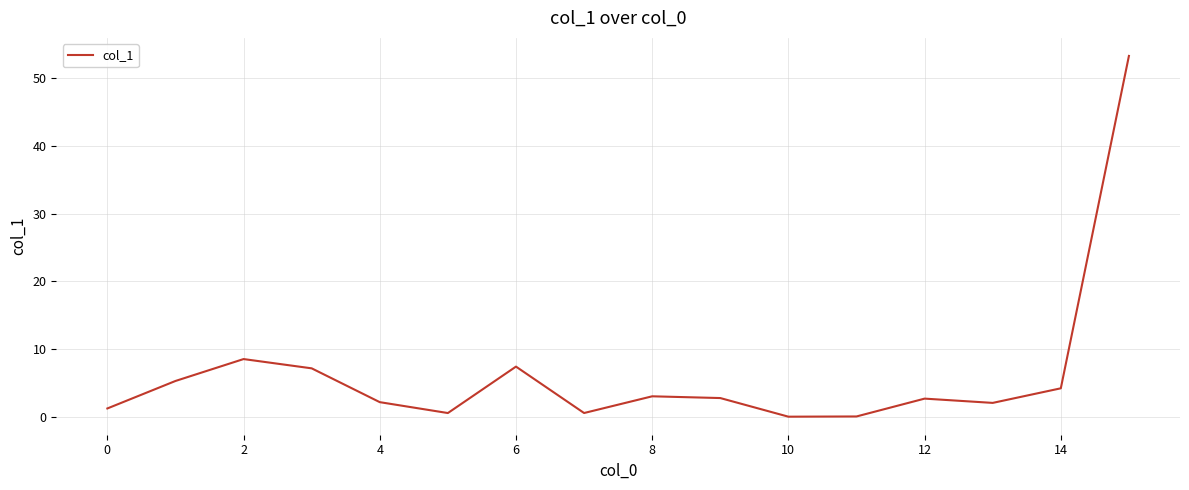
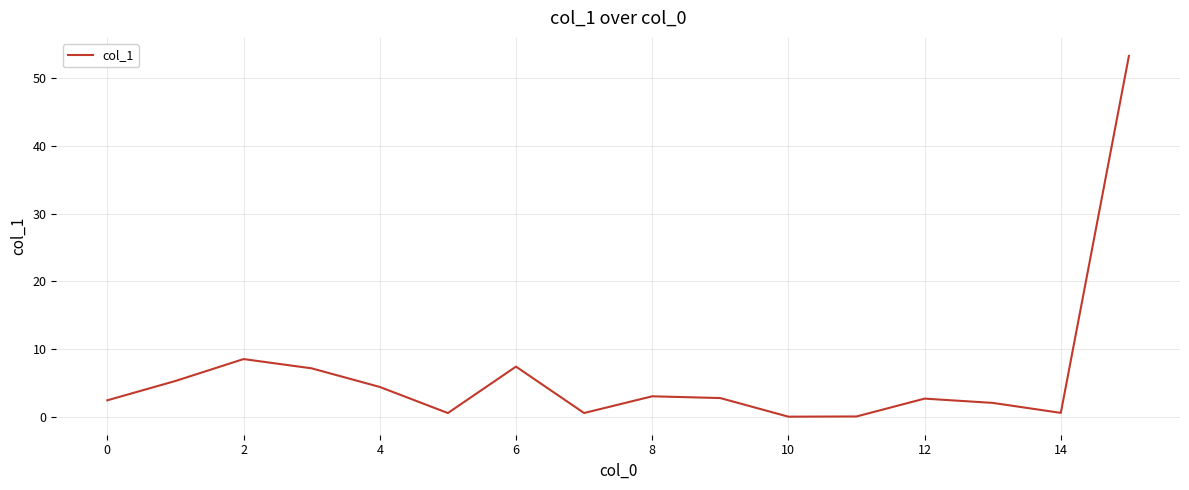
  {
-   "0": 1,
+   "0": 2,
    "2": 9,
-   "4": 2,
+   "4": 4,
    "6": 7,
    "8": 3,
    "10": 0,
    "12": 3,
-   "14": 4
+   "14": 1
  }
